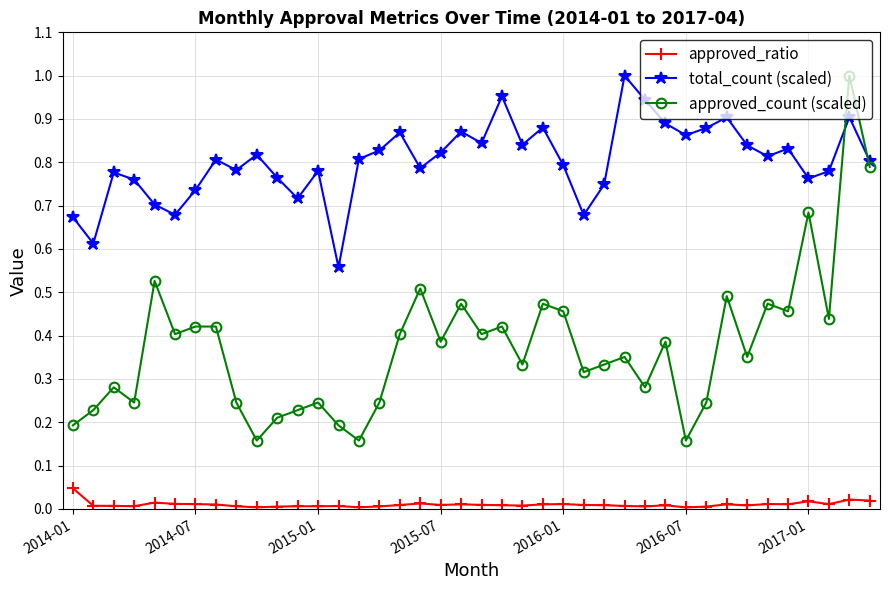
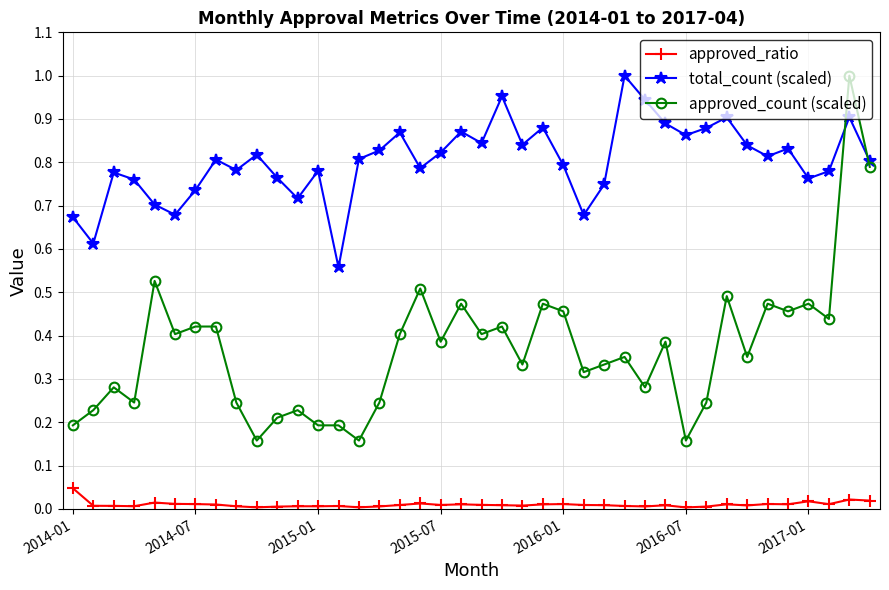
  {
    "approved_ratio": {
      "2014-01": 0.05,
      "2014-07": 0.01,
      "2015-01": 0.01,
      "2015-07": 0.01,
      "2016-01": 0.01,
      "2016-07": 0.00,
      "2017-01": 0.02
    },
    "total_count (scaled)": {
      "2014-01": 0.67,
      "2014-07": 0.74,
      "2015-01": 0.78,
      "2015-07": 0.82,
      "2016-01": 0.79,
      "2016-07": 0.86,
      "2017-01": 0.76
    },
    "approved_count (scaled)": {
      "2014-01": 0.19,
      "2014-07": 0.42,
-     "2015-01": 0.25,
+     "2015-01": 0.19,
      "2015-07": 0.39,
      "2016-01": 0.46,
      "2016-07": 0.16,
-     "2017-01": 0.68
+     "2017-01": 0.47
    }
  }
